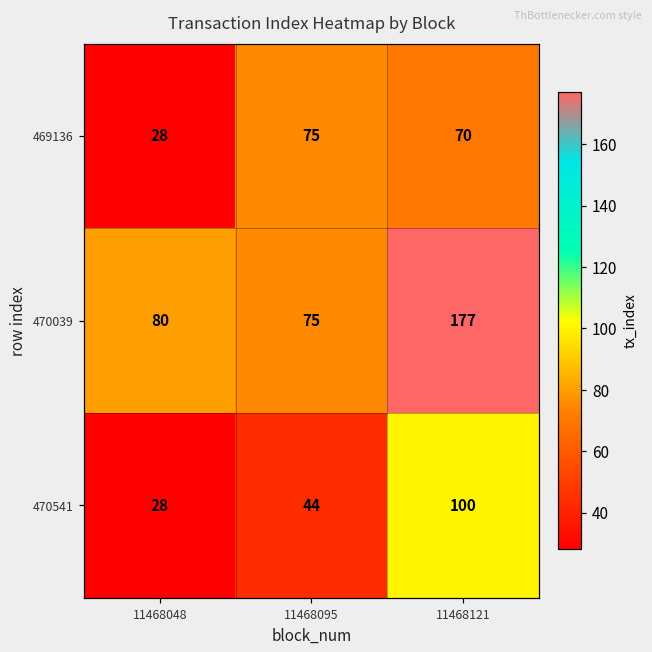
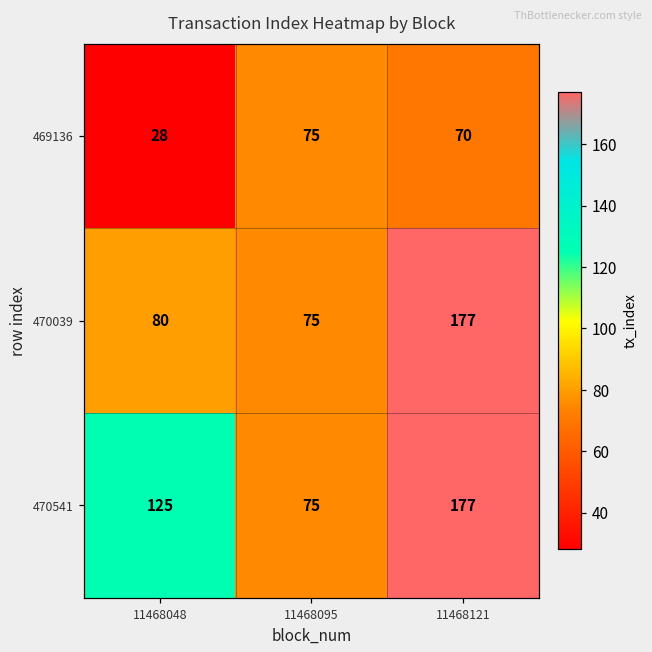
  {
    "469136": {
      "11468048": 28,
      "11468095": 75,
      "11468121": 70
    },
    "470039": {
      "11468048": 80,
      "11468095": 75,
      "11468121": 177
    },
    "470541": {
-     "11468048": 28,
-     "11468095": 44,
-     "11468121": 100
+     "11468048": 125,
+     "11468095": 75,
+     "11468121": 177
    }
  }
